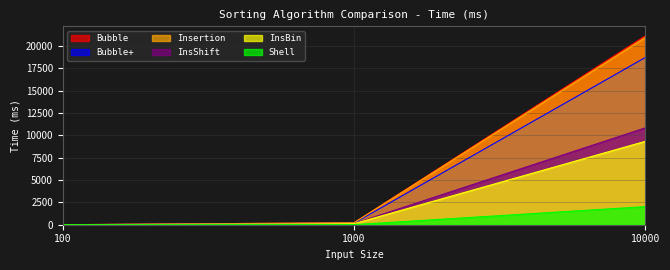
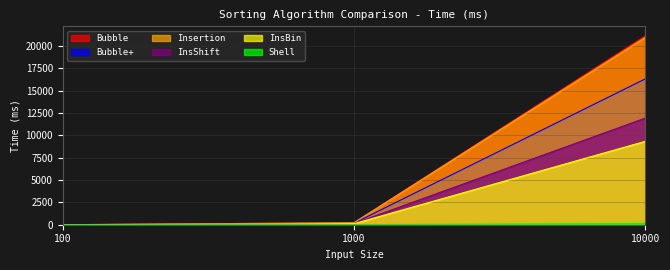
  {
    "Bubble+": {
-     "10000": 19000
+     "10000": 16000
    },
    "InsShift": {
-     "10000": 11000
+     "10000": 12000
    },
    "InsBin": {
      "10000": 9000
    },
    "Shell": {
-     "10000": 2000
+     "10000": 0
    }
  }
